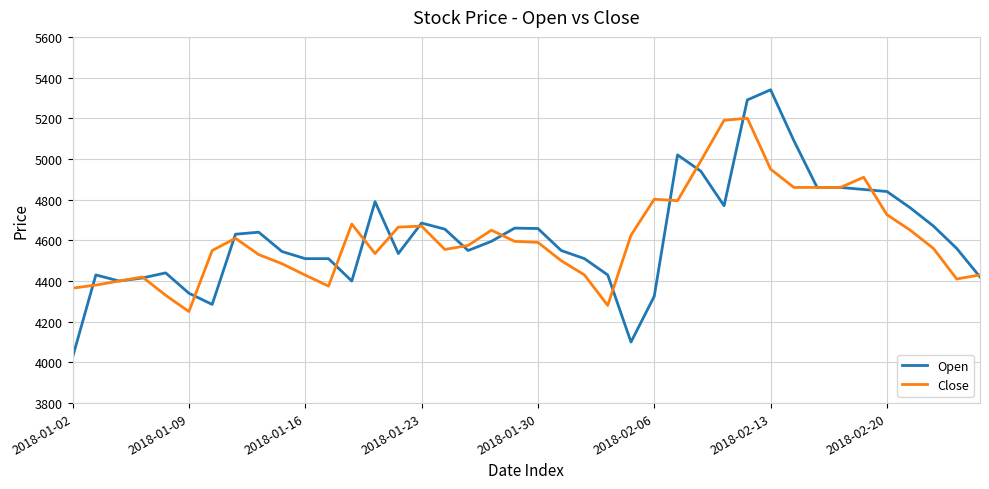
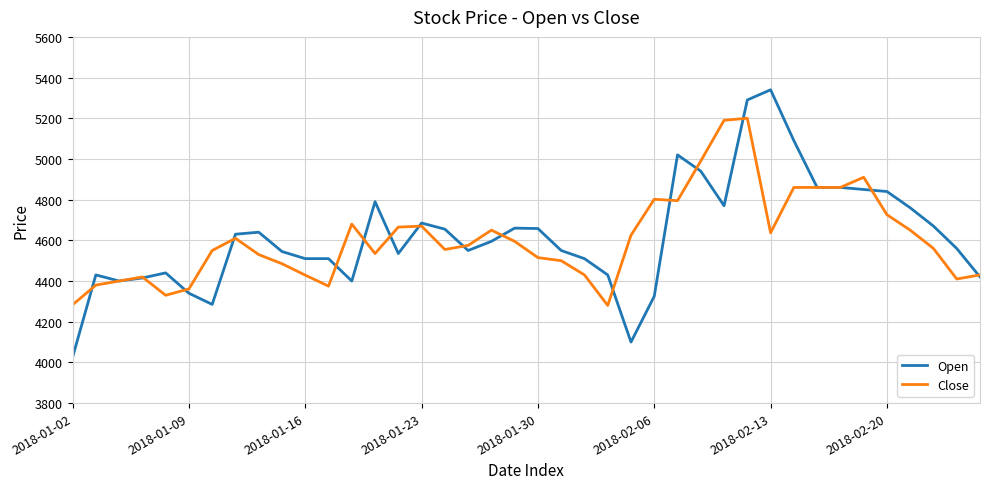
  {
    "Open": {
      "2018-01-02": 4030,
      "2018-01-09": 4340,
      "2018-01-16": 4510,
      "2018-01-23": 4690,
      "2018-01-30": 4660,
      "2018-02-06": 4330,
      "2018-02-13": 5340,
      "2018-02-20": 4840
    },
    "Close": {
-     "2018-01-02": 4370,
-     "2018-01-09": 4250,
+     "2018-01-02": 4280,
+     "2018-01-09": 4360,
      "2018-01-16": 4430,
      "2018-01-23": 4670,
-     "2018-01-30": 4590,
+     "2018-01-30": 4520,
      "2018-02-06": 4800,
-     "2018-02-13": 4950,
+     "2018-02-13": 4640,
      "2018-02-20": 4730
    }
  }
